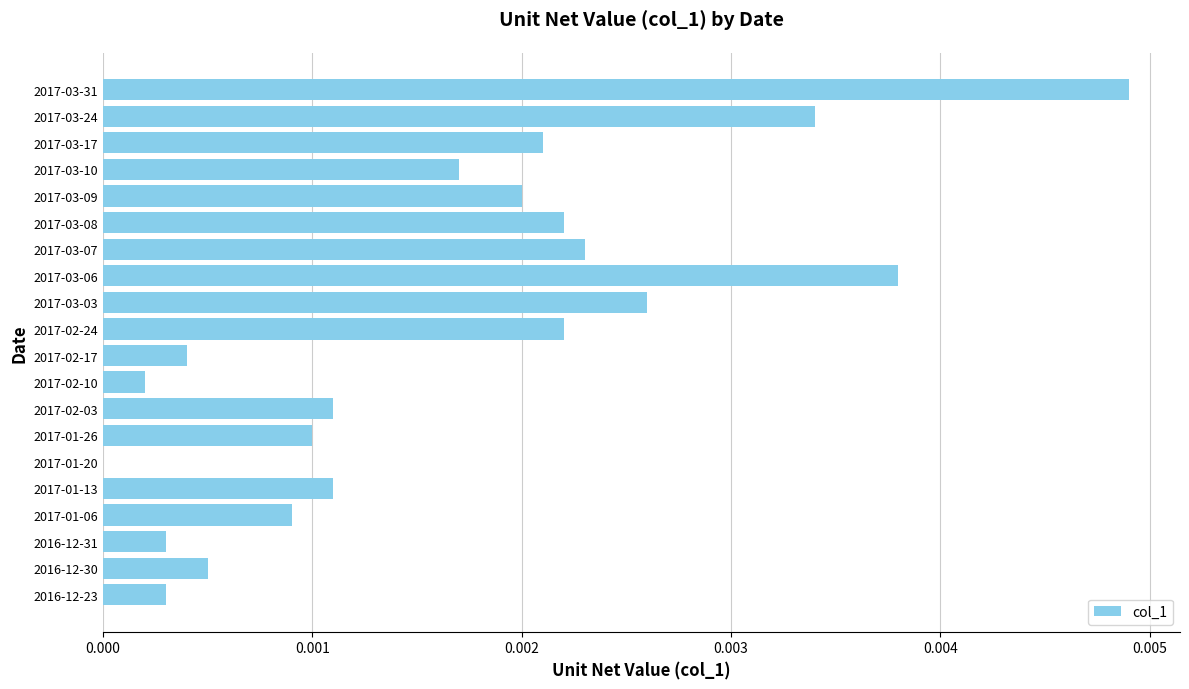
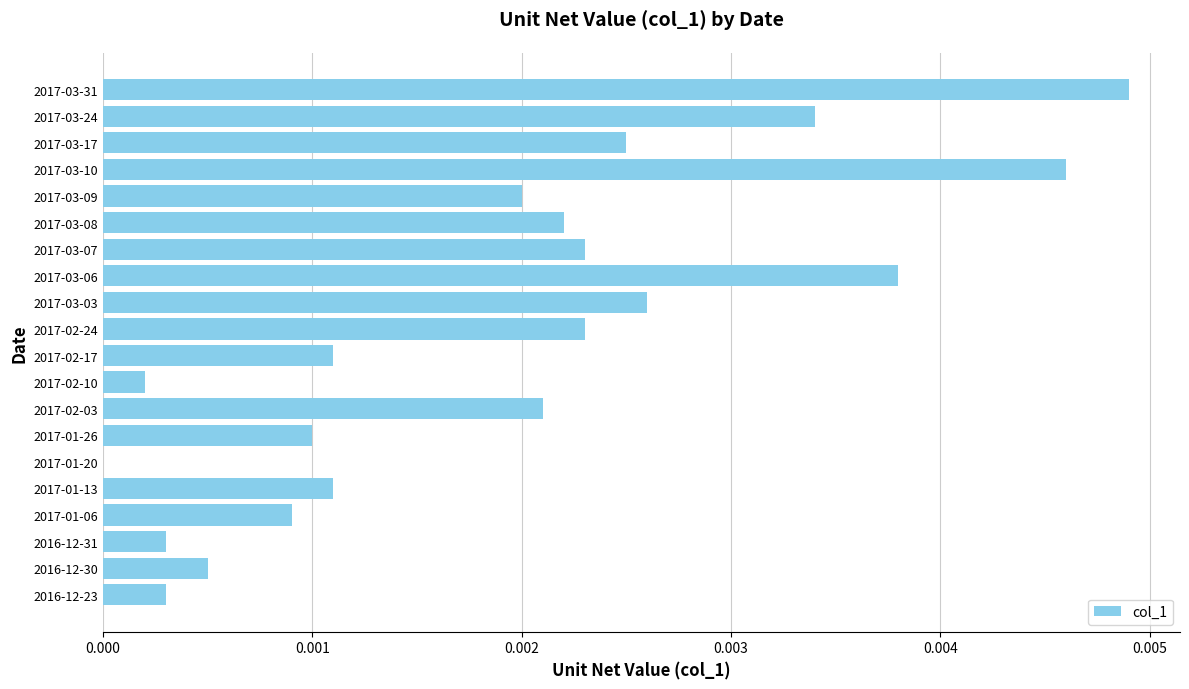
  {
    "2017-03-31": 0.00490,
    "2017-03-24": 0.00340,
-   "2017-03-17": 0.00210,
-   "2017-03-10": 0.00170,
+   "2017-03-17": 0.00250,
+   "2017-03-10": 0.00460,
    "2017-03-09": 0.00200,
    "2017-03-08": 0.00220,
    "2017-03-07": 0.00230,
    "2017-03-06": 0.00380,
    "2017-03-03": 0.00260,
-   "2017-02-24": 0.00220,
-   "2017-02-17": 0.00040,
+   "2017-02-24": 0.00230,
+   "2017-02-17": 0.00110,
    "2017-02-10": 0.00020,
-   "2017-02-03": 0.00110,
+   "2017-02-03": 0.00210,
    "2017-01-26": 0.00100,
    "2017-01-20": 0.00000,
    "2017-01-13": 0.00110,
    "2017-01-06": 0.00090,
    "2016-12-31": 0.00030,
    "2016-12-30": 0.00050,
    "2016-12-23": 0.00030
  }
